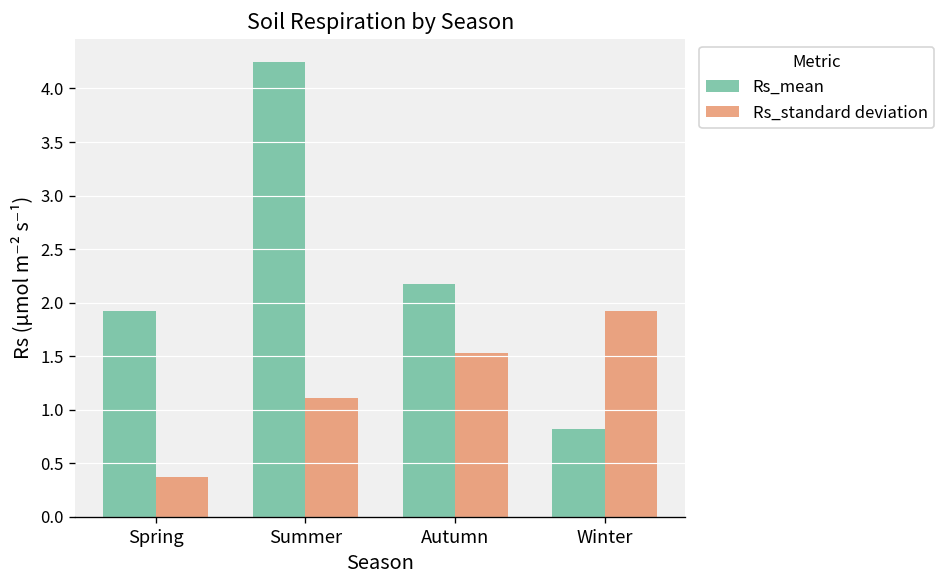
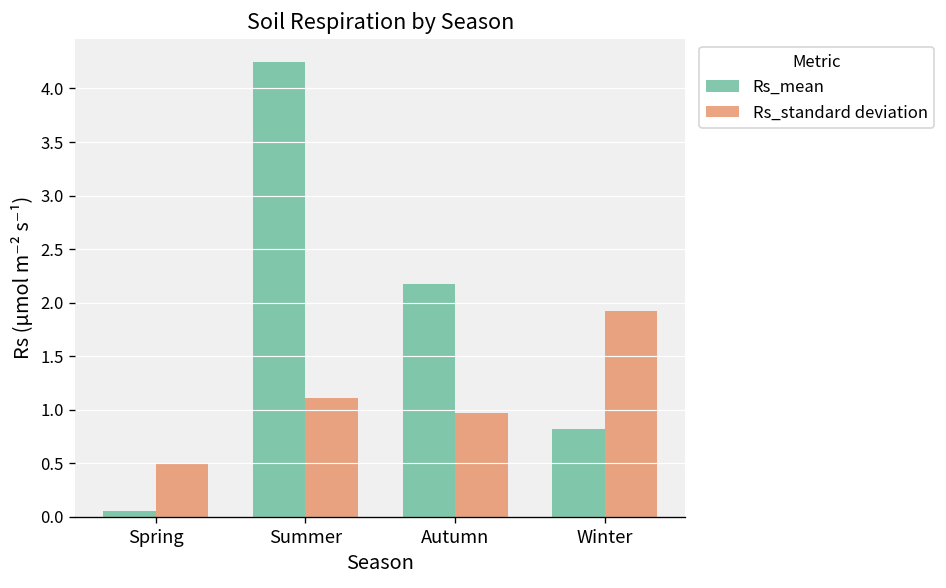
  {
    "Rs_mean": {
-     "Spring": 1.9,
+     "Spring": 0.1,
      "Summer": 4.3,
      "Autumn": 2.2,
      "Winter": 0.8
    },
    "Rs_standard deviation": {
-     "Spring": 0.4,
+     "Spring": 0.5,
      "Summer": 1.1,
-     "Autumn": 1.5,
+     "Autumn": 1.0,
      "Winter": 1.9
    }
  }
